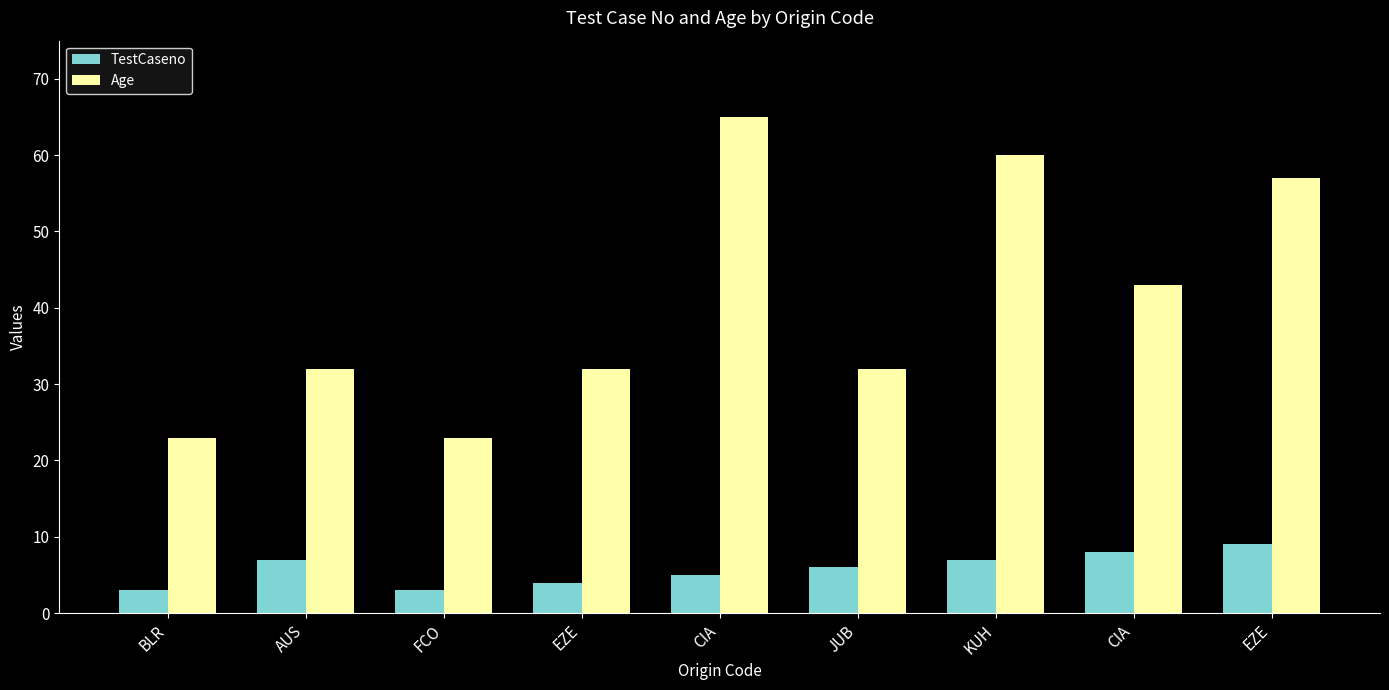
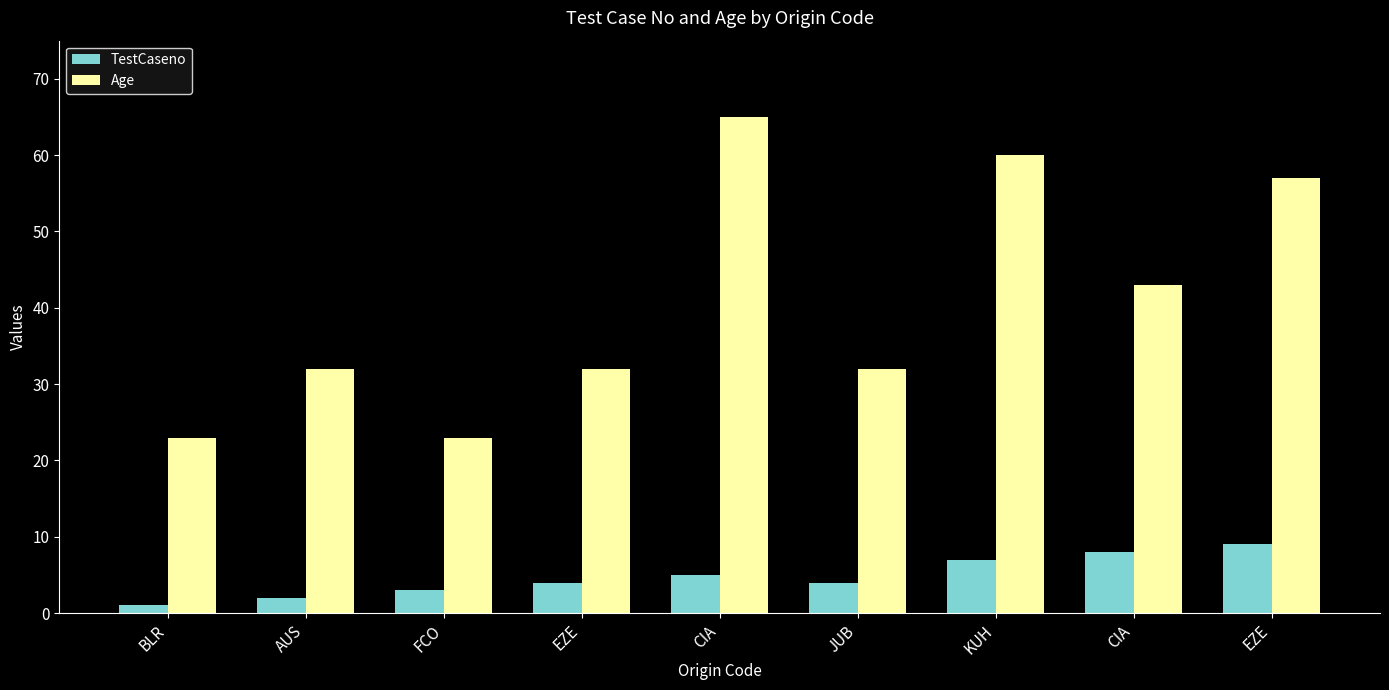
  {
    "TestCaseno": {
-     "BLR": 3,
-     "AUS": 7,
+     "BLR": 1,
+     "AUS": 2,
      "FCO": 3,
-     "JUB": 6,
+     "JUB": 4,
      "KUH": 7
    },
    "Age": {
      "BLR": 23,
      "AUS": 32,
      "FCO": 23,
      "JUB": 32,
      "KUH": 60
    }
  }
